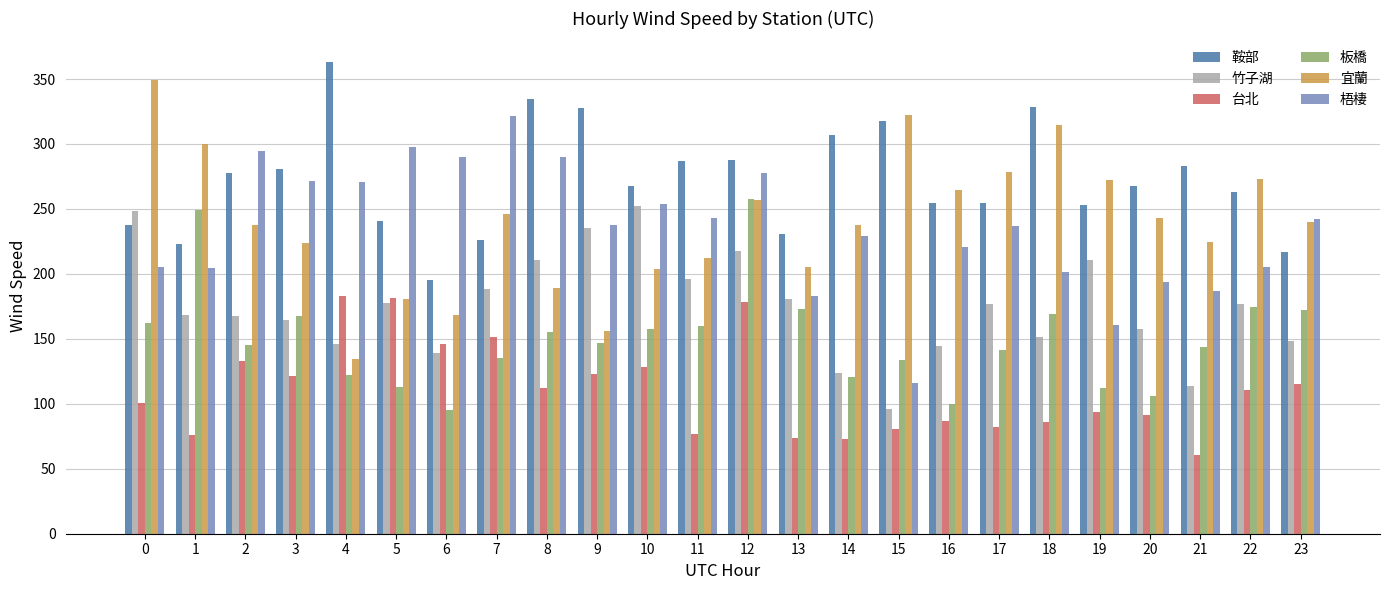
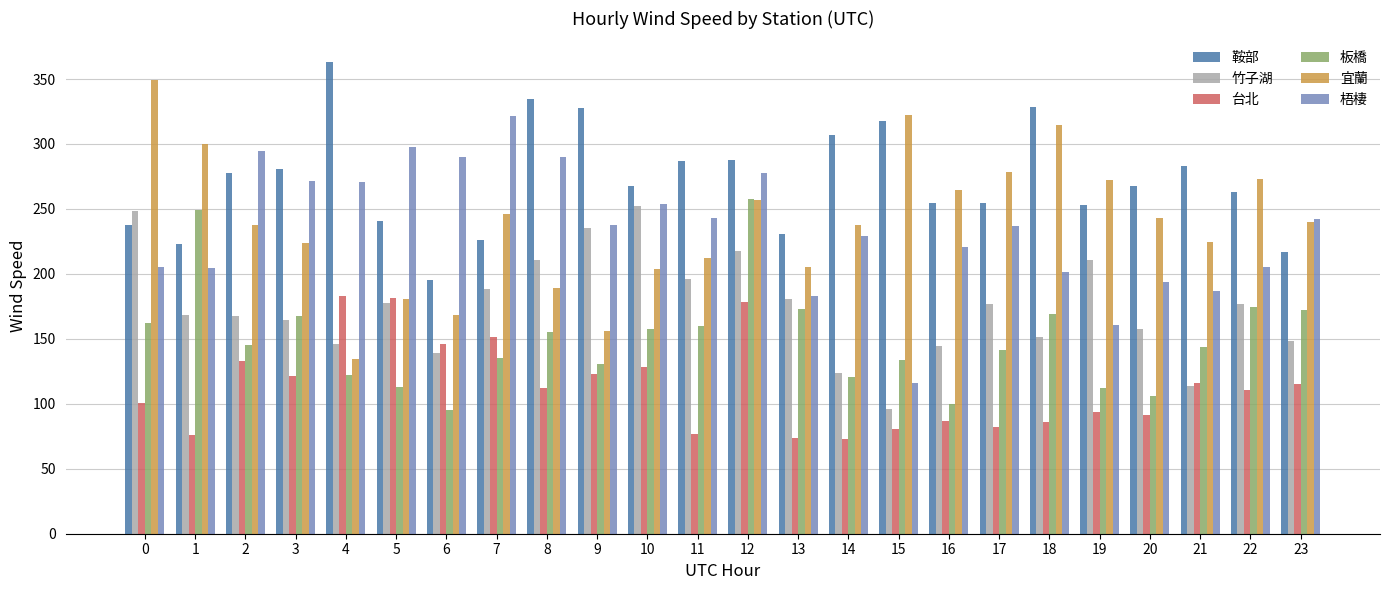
  {
    "竹子湖": {
      "0": 248,
      "1": 168,
      "2": 167,
      "3": 164,
      "4": 146,
      "5": 177,
      "6": 139,
      "7": 188,
      "8": 211,
      "9": 235,
      "10": 252,
      "11": 196,
      "12": 218,
      "13": 181,
      "14": 123,
      "15": 96,
      "16": 144,
      "17": 177,
      "18": 151,
      "19": 211,
      "20": 157,
      "21": 114,
      "22": 177,
      "23": 148
    },
    "台北": {
      "0": 100,
      "1": 76,
      "2": 133,
      "3": 121,
      "4": 183,
      "5": 181,
      "6": 146,
      "7": 151,
      "8": 112,
      "9": 123,
      "10": 128,
      "11": 77,
      "12": 179,
      "13": 73,
      "14": 73,
      "15": 81,
      "16": 87,
      "17": 82,
      "18": 86,
      "19": 93,
      "20": 91,
-     "21": 60,
+     "21": 116,
      "22": 111,
      "23": 115
    },
    "板橋": {
      "0": 162,
      "1": 249,
      "2": 145,
      "3": 168,
      "4": 122,
      "5": 113,
      "6": 95,
      "7": 135,
      "8": 155,
-     "9": 147,
+     "9": 130,
      "10": 157,
      "11": 160,
      "12": 257,
      "13": 173,
      "14": 121,
      "15": 134,
      "16": 100,
      "17": 142,
      "18": 169,
      "19": 112,
      "20": 106,
      "21": 144,
      "22": 175,
      "23": 172
    },
    "宜蘭": {
      "0": 349,
      "1": 300,
      "2": 238,
      "3": 224,
      "4": 135,
      "5": 181,
      "6": 168,
      "7": 246,
      "8": 189,
      "9": 156,
      "10": 204,
      "11": 212,
      "12": 257,
      "13": 206,
      "14": 237,
      "15": 322,
      "16": 265,
      "17": 279,
      "18": 315,
      "19": 272,
      "20": 243,
      "21": 224,
      "22": 273,
      "23": 240
    }
  }
